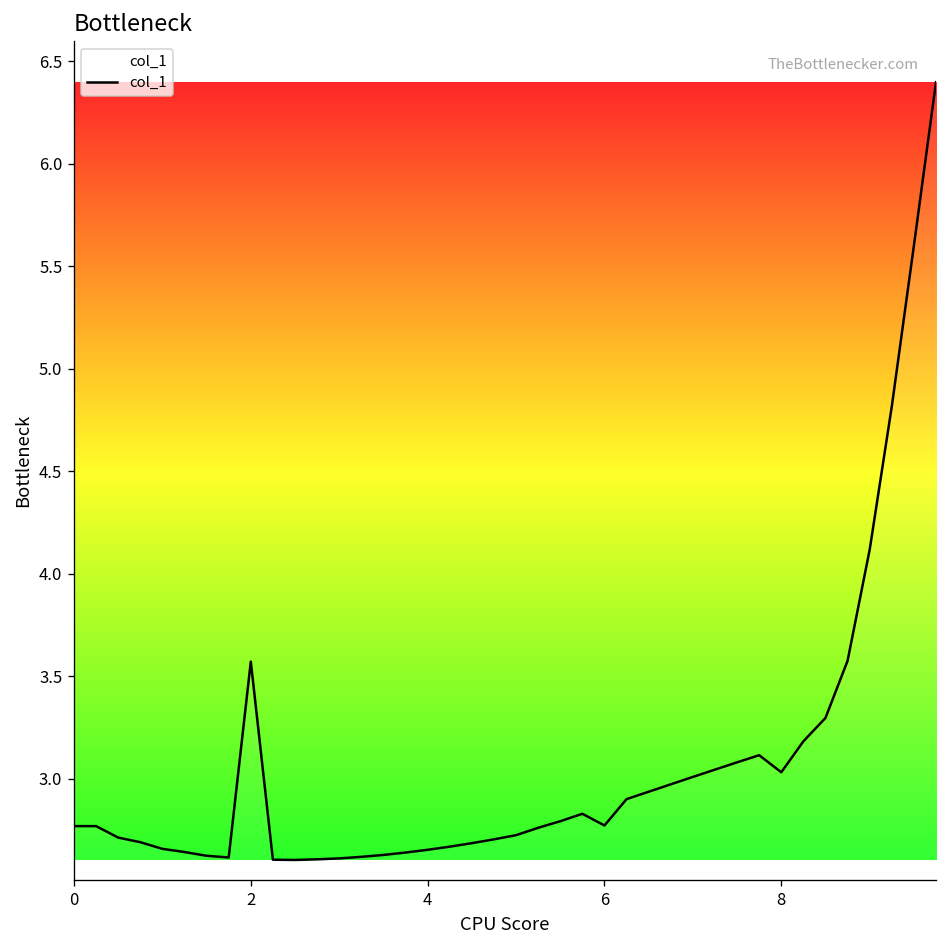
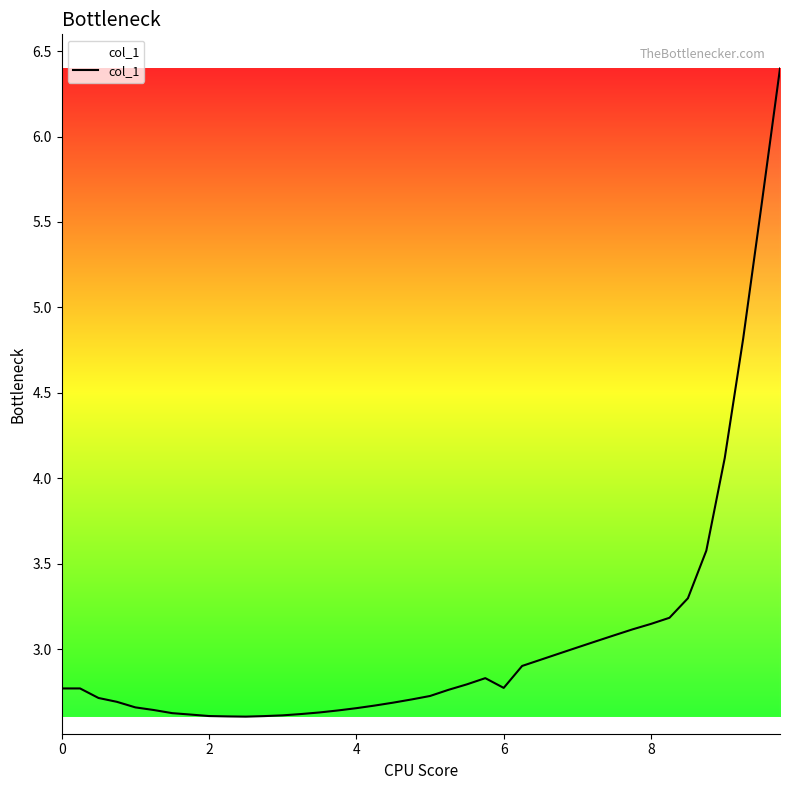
  {
    "0": 2.77,
-   "2": 3.57,
+   "2": 2.61,
    "4": 2.65,
    "6": 2.77,
-   "8": 3.03
+   "8": 3.15
  }
